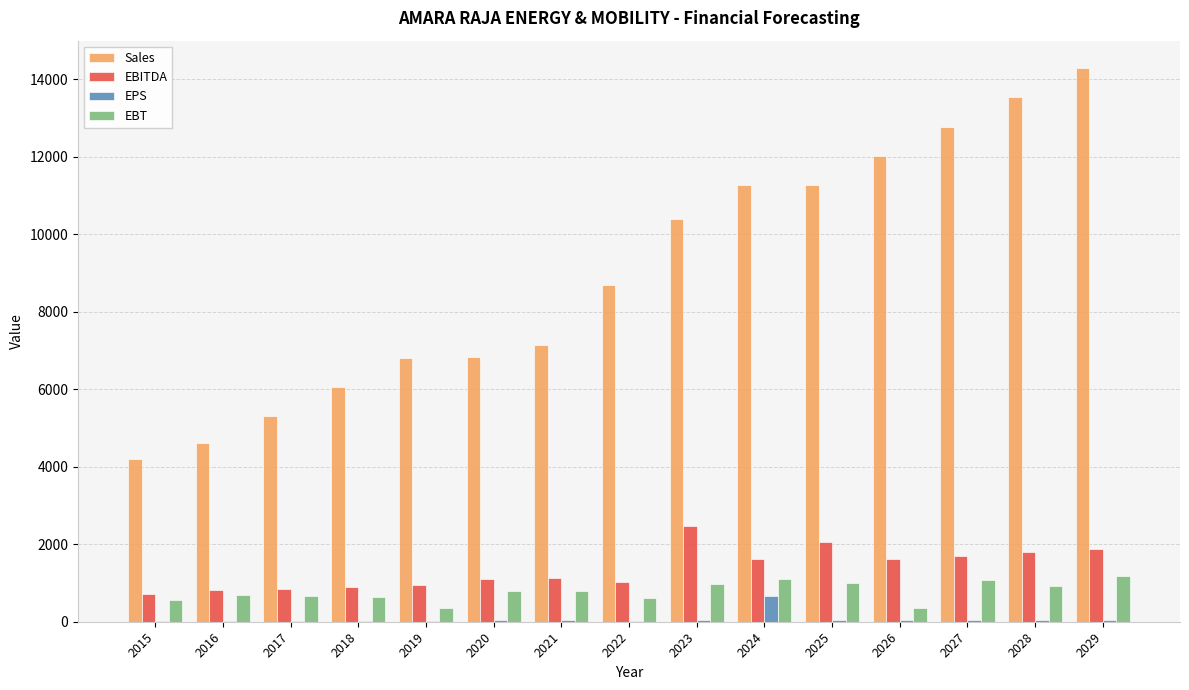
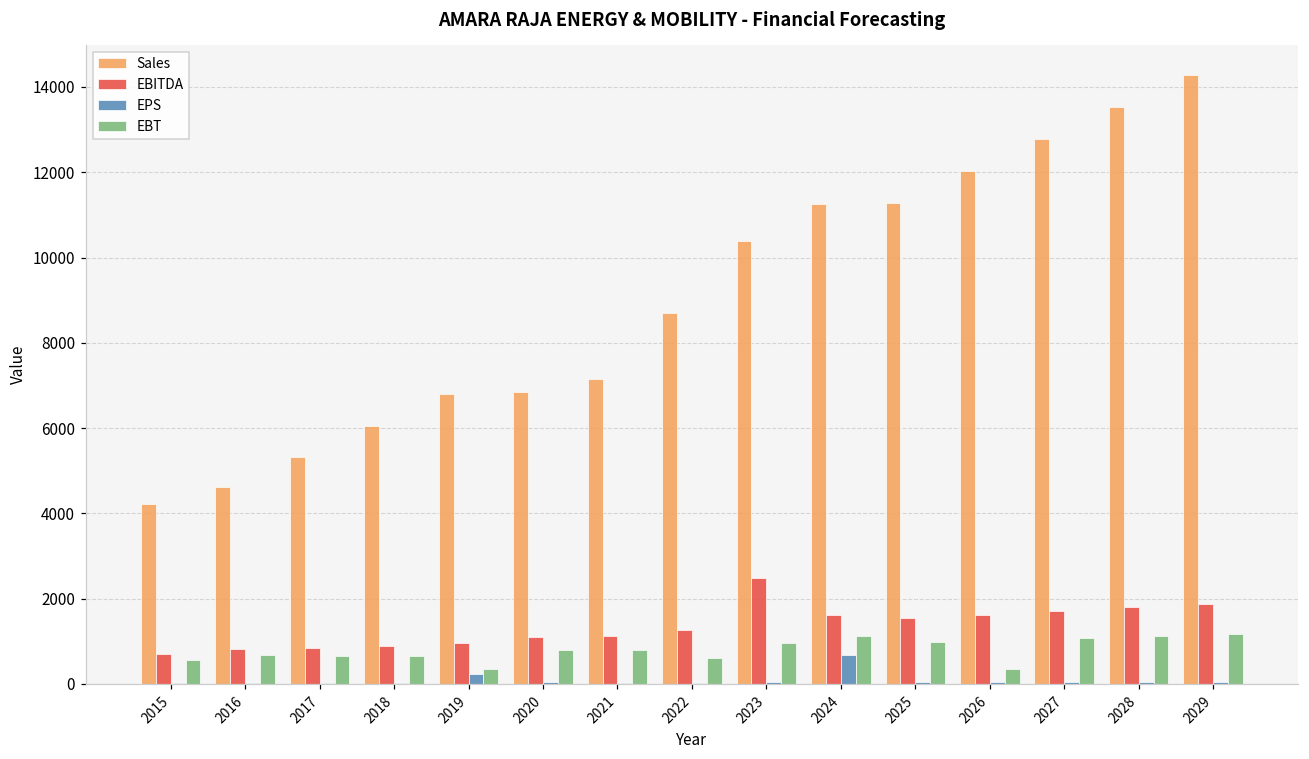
  {
    "Sales": {
      "2015": 4200,
      "2016": 4600,
      "2017": 5300,
      "2018": 6100,
      "2019": 6800,
      "2020": 6800,
      "2021": 7100,
      "2022": 8700,
      "2023": 10400,
      "2024": 11300,
      "2025": 11300,
      "2026": 12000,
      "2027": 12800,
      "2028": 13500,
      "2029": 14300
    },
    "EBITDA": {
      "2015": 700,
      "2016": 800,
      "2017": 900,
      "2018": 900,
      "2019": 1000,
      "2020": 1100,
      "2021": 1100,
-     "2022": 1000,
+     "2022": 1300,
      "2023": 2500,
      "2024": 1600,
-     "2025": 2100,
+     "2025": 1500,
      "2026": 1600,
      "2027": 1700,
      "2028": 1800,
      "2029": 1900
    },
    "EPS": {
-     "2019": 0,
+     "2019": 200,
      "2024": 700
    },
    "EBT": {
      "2015": 600,
      "2016": 700,
      "2017": 700,
      "2018": 600,
      "2019": 400,
      "2020": 800,
      "2021": 800,
      "2022": 600,
      "2023": 1000,
      "2024": 1100,
      "2025": 1000,
      "2026": 300,
      "2027": 1100,
-     "2028": 900,
+     "2028": 1100,
      "2029": 1200
    }
  }
